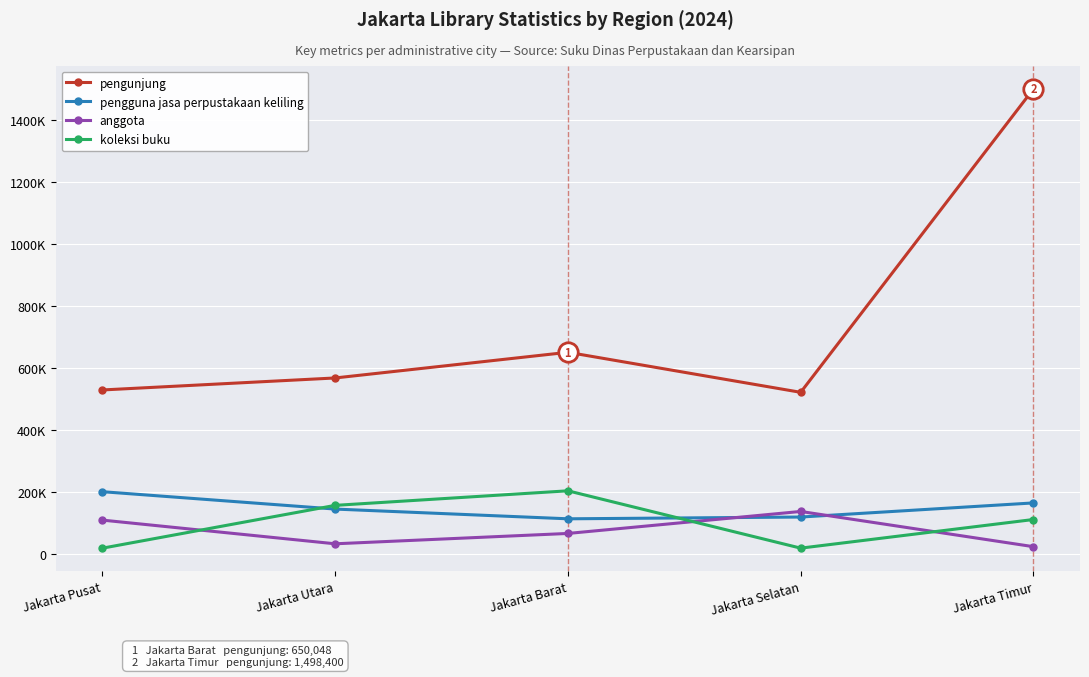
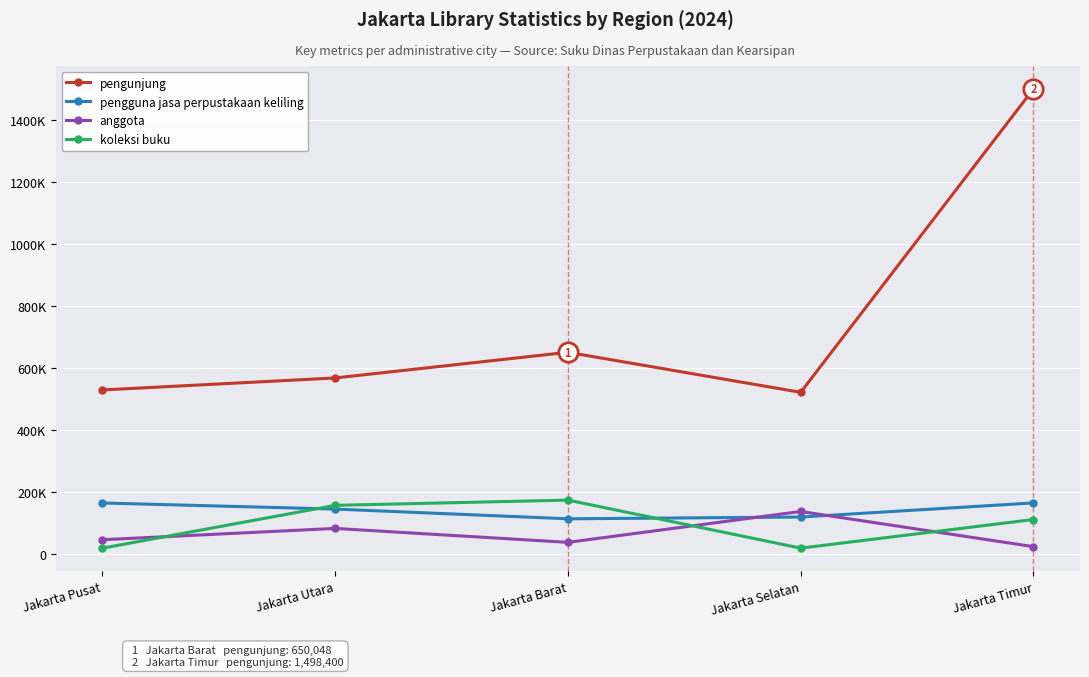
  {
    "pengguna jasa perpustakaan keliling": {
-     "Jakarta Pusat": 200000,
+     "Jakarta Pusat": 160000,
      "Jakarta Utara": 140000,
      "Jakarta Barat": 110000,
      "Jakarta Selatan": 120000,
      "Jakarta Timur": 160000
    },
    "anggota": {
-     "Jakarta Pusat": 110000,
-     "Jakarta Utara": 30000,
-     "Jakarta Barat": 70000,
+     "Jakarta Pusat": 50000,
+     "Jakarta Utara": 80000,
+     "Jakarta Barat": 40000,
      "Jakarta Selatan": 140000,
      "Jakarta Timur": 20000
    },
    "koleksi buku": {
      "Jakarta Pusat": 20000,
      "Jakarta Utara": 160000,
-     "Jakarta Barat": 200000,
+     "Jakarta Barat": 170000,
      "Jakarta Selatan": 20000,
      "Jakarta Timur": 110000
    }
  }
